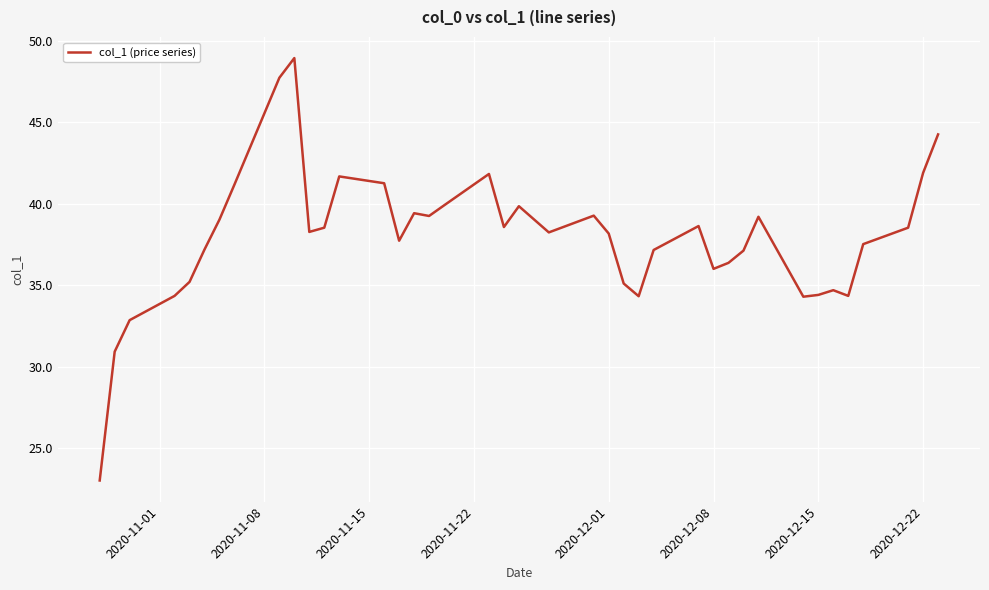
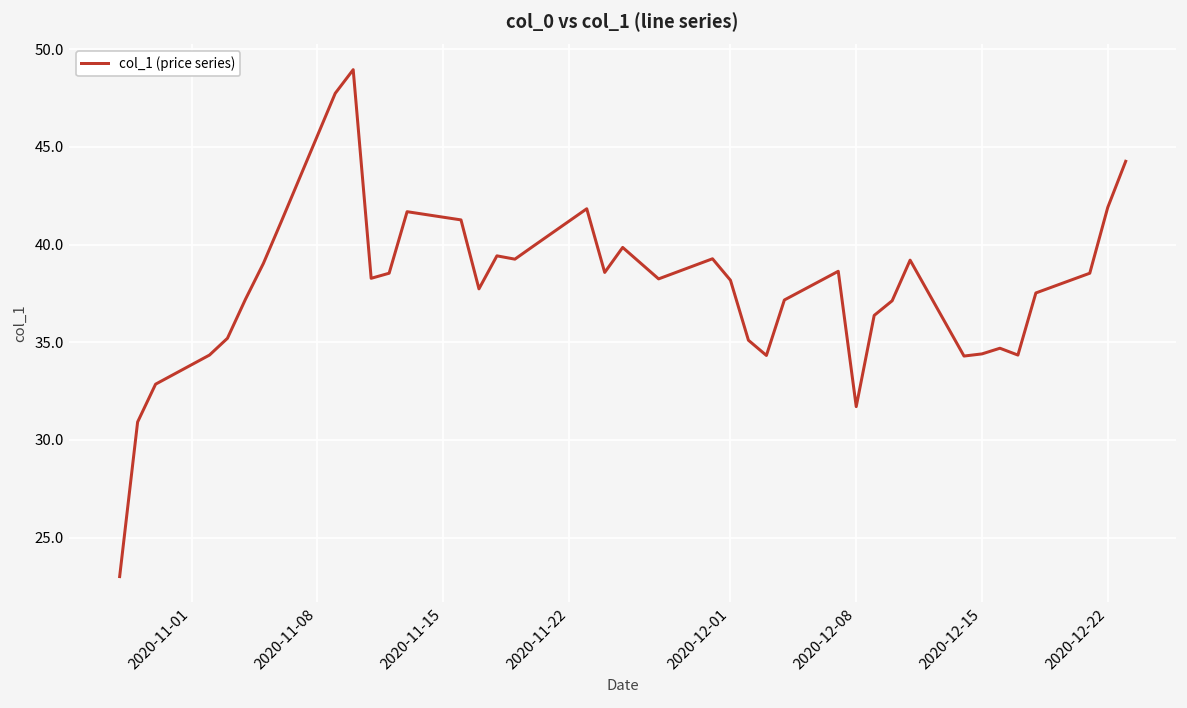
  {
    "2020-12-01": 38.2,
-   "2020-12-08": 36.0,
+   "2020-12-08": 31.7,
    "2020-12-15": 34.4,
    "2020-12-22": 41.9
  }
